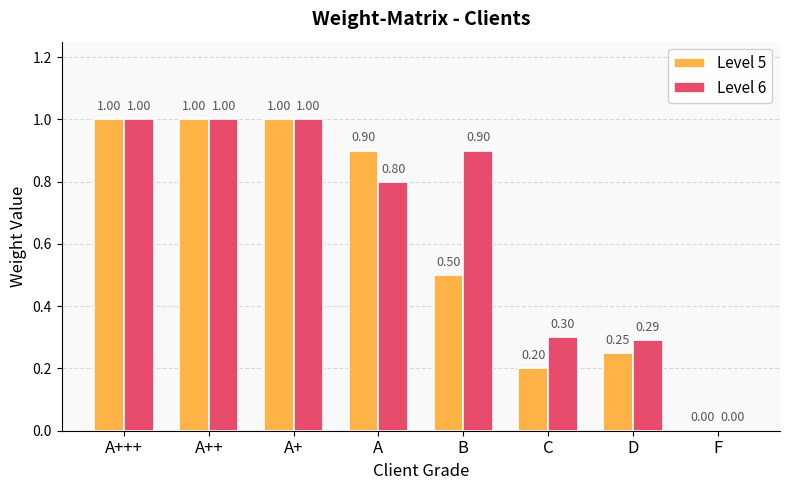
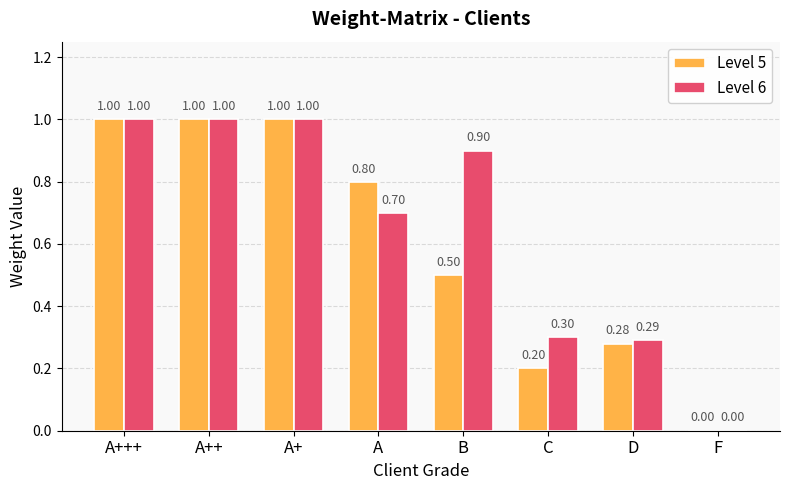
  {
    "Level 5": {
      "A+++": 1.00,
      "A++": 1.00,
      "A+": 1.00,
-     "A": 0.90,
+     "A": 0.80,
      "B": 0.50,
      "C": 0.20,
-     "D": 0.25,
+     "D": 0.28,
      "F": 0.00
    },
    "Level 6": {
      "A+++": 1.00,
      "A++": 1.00,
      "A+": 1.00,
-     "A": 0.80,
+     "A": 0.70,
      "B": 0.90,
      "C": 0.30,
      "D": 0.29,
      "F": 0.00
    }
  }
